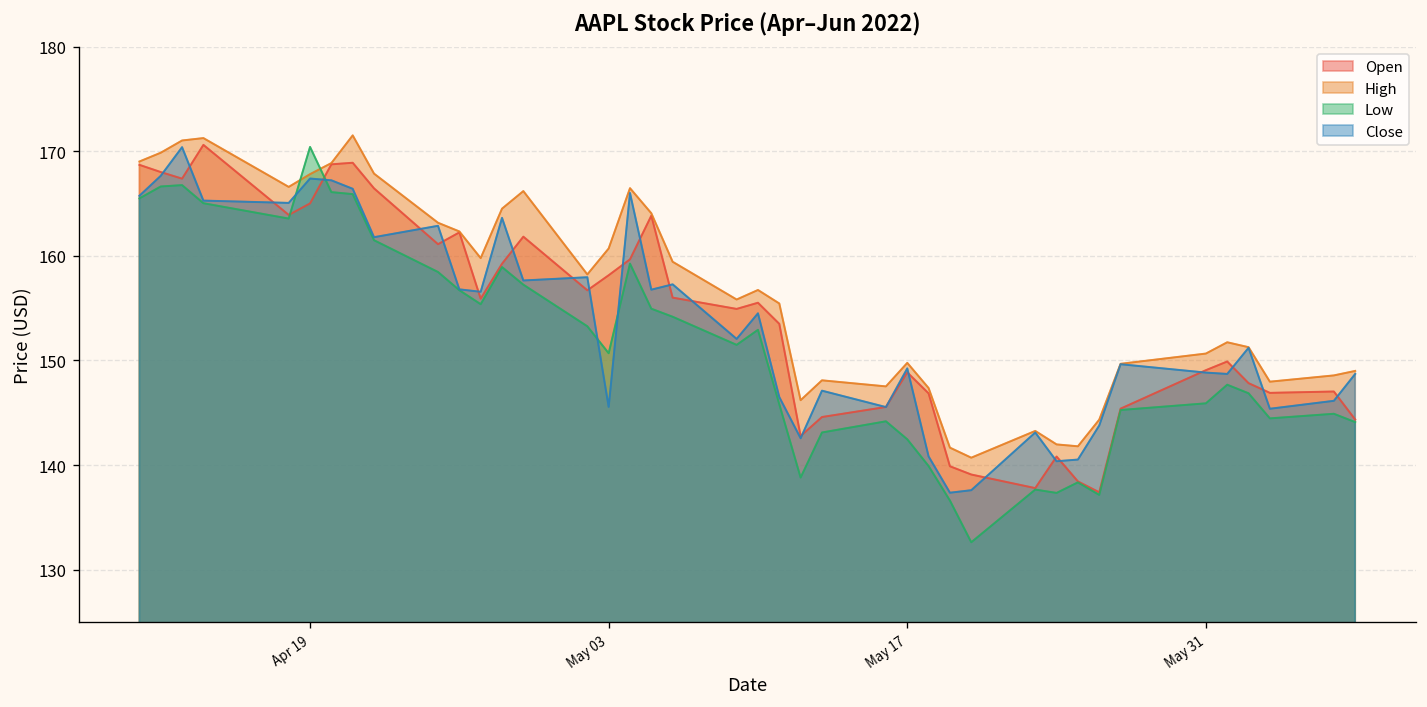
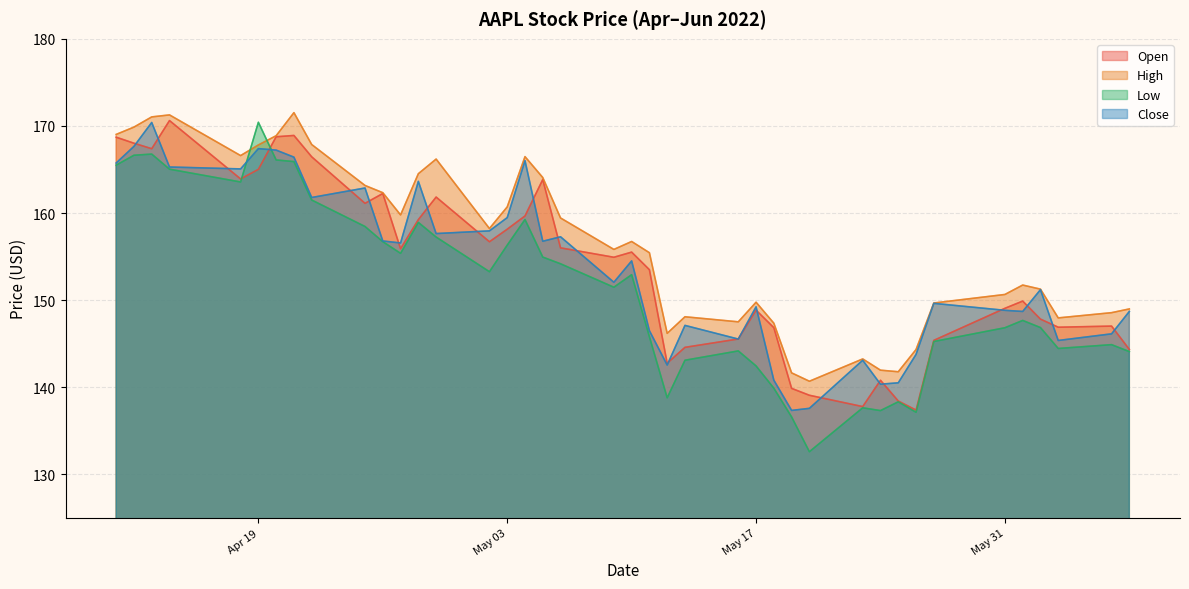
  {
    "Low": {
      "Apr 19": 170,
-     "May 03": 151,
+     "May 03": 156,
      "May 17": 142,
-     "May 31": 146
+     "May 31": 147
    },
    "Close": {
      "Apr 19": 167,
-     "May 03": 146,
+     "May 03": 159,
      "May 17": 149
    }
  }
